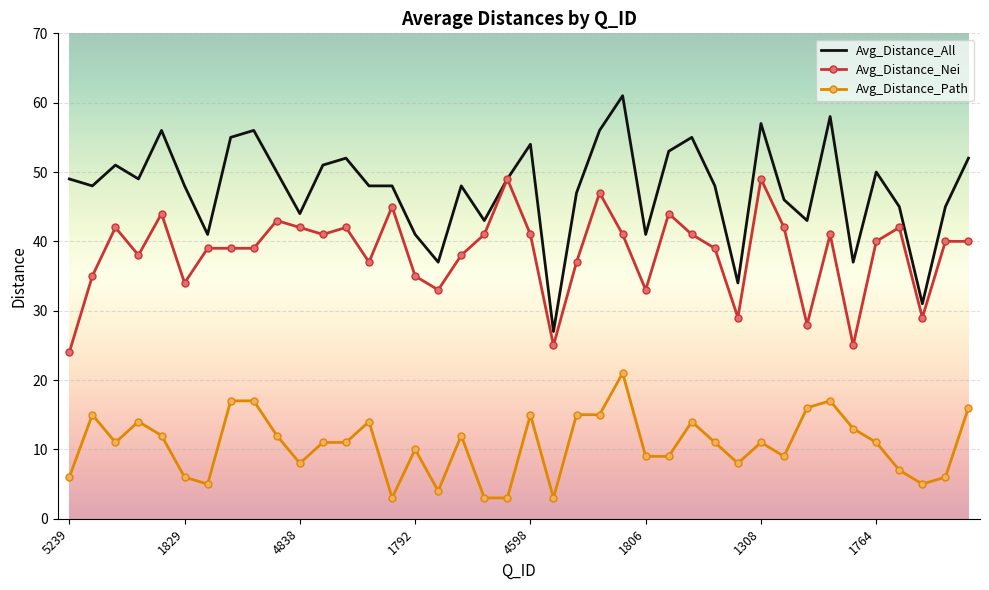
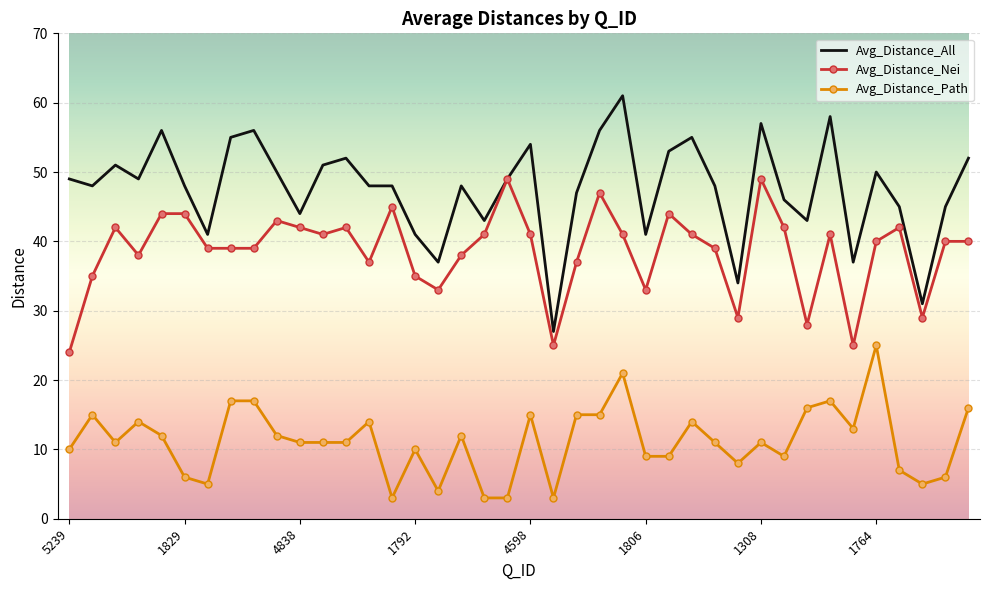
  {
    "Avg_Distance_All": {
      "5239": 49,
      "1829": 48,
      "4838": 44,
      "1792": 41,
      "4598": 54,
      "1806": 41,
      "1308": 57,
      "1764": 50
    },
    "Avg_Distance_Nei": {
      "5239": 24,
-     "1829": 34,
+     "1829": 44,
      "4838": 42,
      "1792": 35,
      "4598": 41,
      "1806": 33,
      "1308": 49,
      "1764": 40
    },
    "Avg_Distance_Path": {
-     "5239": 6,
+     "5239": 10,
      "1829": 6,
-     "4838": 8,
+     "4838": 11,
      "1792": 10,
      "4598": 15,
      "1806": 9,
      "1308": 11,
-     "1764": 11
+     "1764": 25
    }
  }
